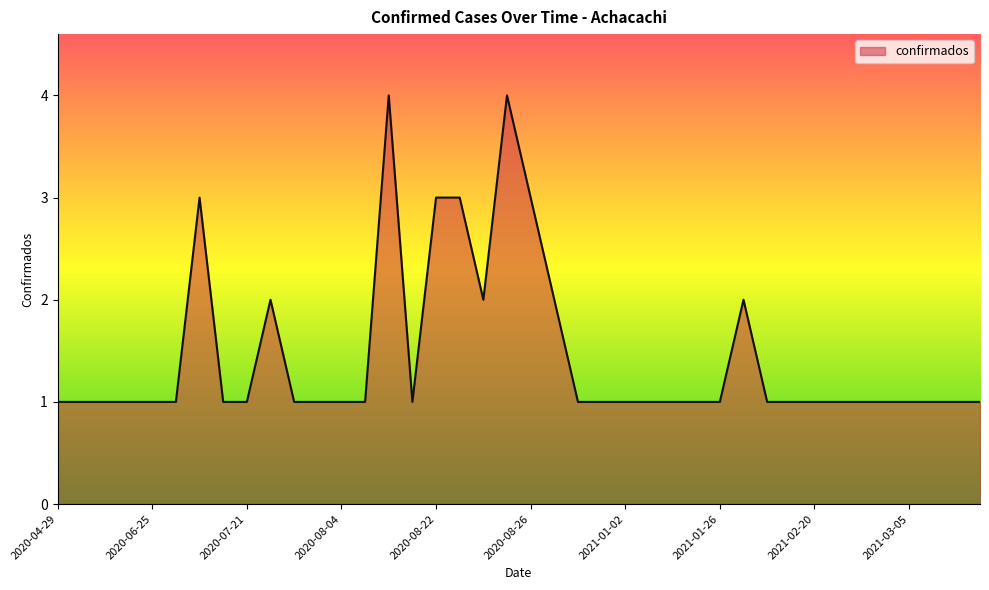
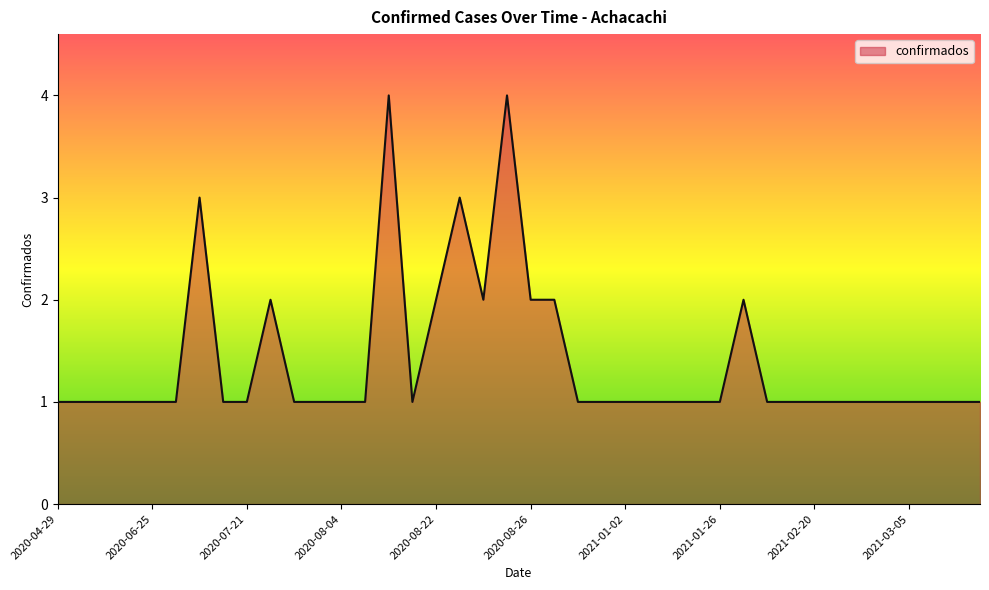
  {
    "2020-04-29": 1,
    "2020-06-25": 1,
    "2020-07-21": 1,
    "2020-08-04": 1,
-   "2020-08-22": 3,
-   "2020-08-26": 3,
+   "2020-08-22": 2,
+   "2020-08-26": 2,
    "2021-01-02": 1,
    "2021-01-26": 1,
    "2021-02-20": 1,
    "2021-03-05": 1
  }
